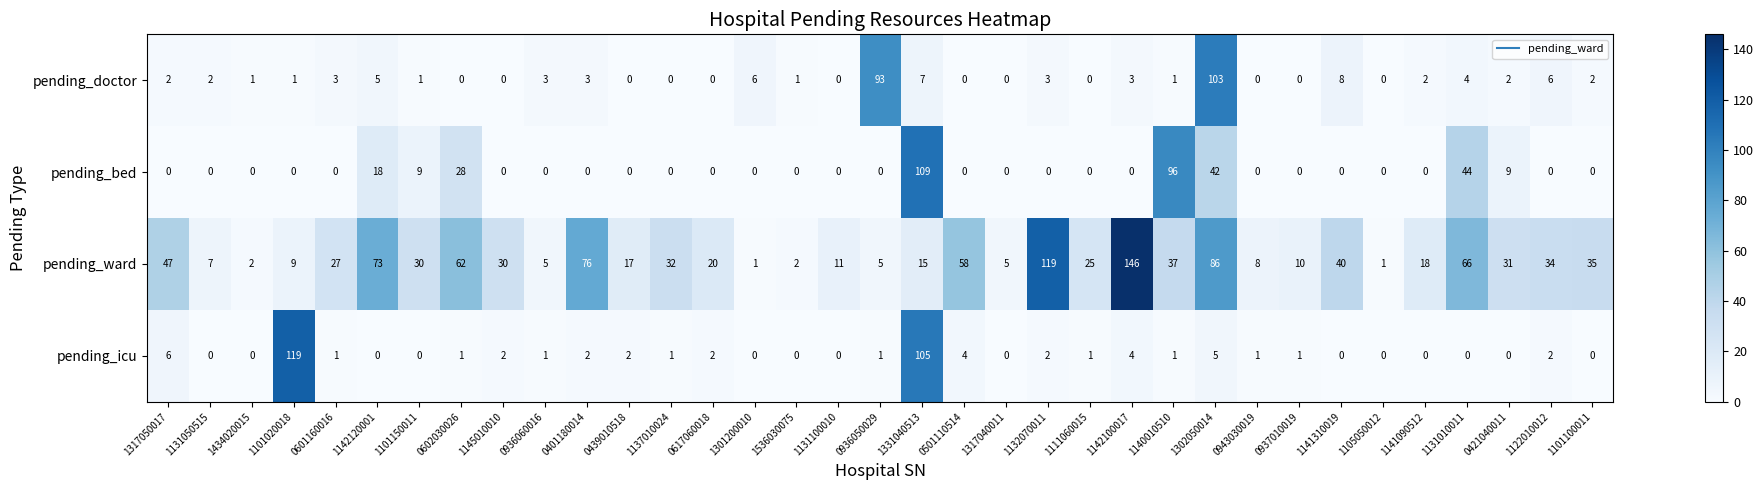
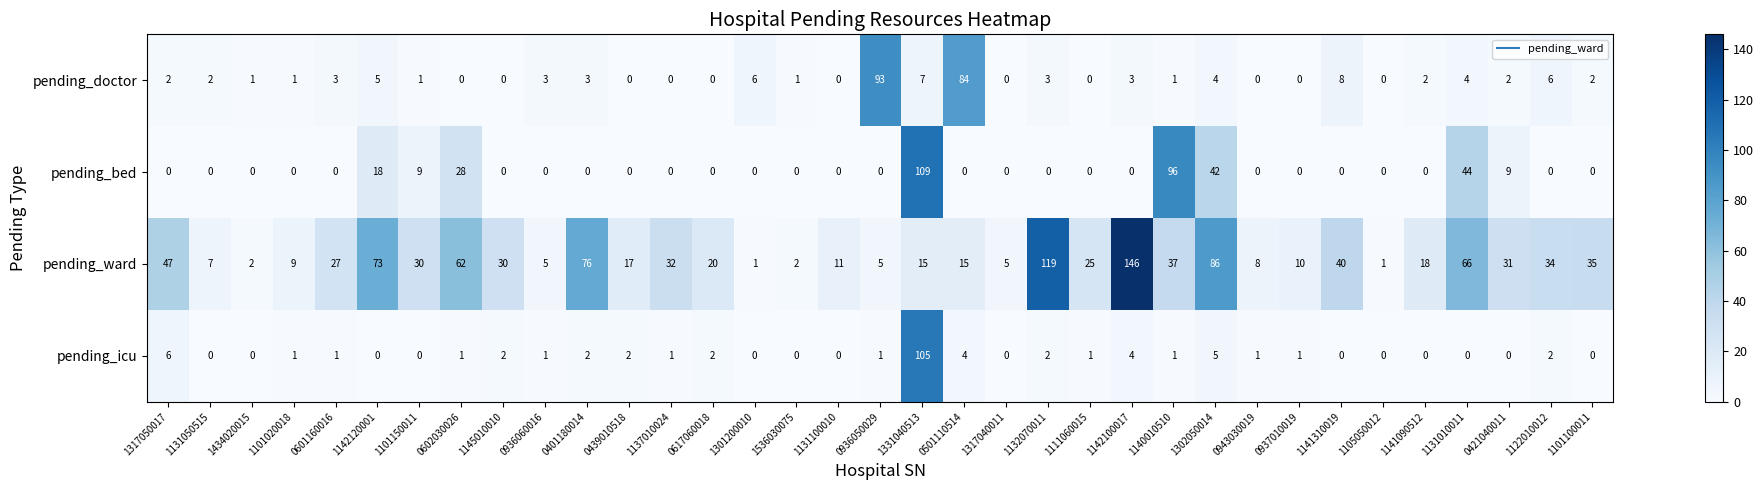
  {
    "pending_doctor": {
      "1317050017": 2,
      "1131050515": 2,
      "1434020015": 1,
      "1101020018": 1,
      "0601160016": 3,
      "1142120001": 5,
      "1101150011": 1,
      "0602030026": 0,
      "1145010010": 0,
      "0936060016": 3,
      "0401180014": 3,
      "0439010518": 0,
      "1137010024": 0,
      "0617060018": 0,
      "1301200010": 6,
      "1536030075": 1,
      "1131100010": 0,
      "0936050029": 93,
      "1331040513": 7,
-     "0501110514": 0,
+     "0501110514": 84,
      "1317040011": 0,
      "1132070011": 3,
      "1111060015": 0,
      "1142100017": 3,
      "1140010510": 1,
-     "1302050014": 103,
+     "1302050014": 4,
      "0943030019": 0,
      "0937010019": 0,
      "1141310019": 8,
      "1105050012": 0,
      "1141090512": 2,
      "1131010011": 4,
      "0421040011": 2,
      "1122010012": 6,
      "1101100011": 2
    },
    "pending_bed": {
      "1317050017": 0,
      "1131050515": 0,
      "1434020015": 0,
      "1101020018": 0,
      "0601160016": 0,
      "1142120001": 18,
      "1101150011": 9,
      "0602030026": 28,
      "1145010010": 0,
      "0936060016": 0,
      "0401180014": 0,
      "0439010518": 0,
      "1137010024": 0,
      "0617060018": 0,
      "1301200010": 0,
      "1536030075": 0,
      "1131100010": 0,
      "0936050029": 0,
      "1331040513": 109,
      "0501110514": 0,
      "1317040011": 0,
      "1132070011": 0,
      "1111060015": 0,
      "1142100017": 0,
      "1140010510": 96,
      "1302050014": 42,
      "0943030019": 0,
      "0937010019": 0,
      "1141310019": 0,
      "1105050012": 0,
      "1141090512": 0,
      "1131010011": 44,
      "0421040011": 9,
      "1122010012": 0,
      "1101100011": 0
    },
    "pending_ward": {
      "1317050017": 47,
      "1131050515": 7,
      "1434020015": 2,
      "1101020018": 9,
      "0601160016": 27,
      "1142120001": 73,
      "1101150011": 30,
      "0602030026": 62,
      "1145010010": 30,
      "0936060016": 5,
      "0401180014": 76,
      "0439010518": 17,
      "1137010024": 32,
      "0617060018": 20,
      "1301200010": 1,
      "1536030075": 2,
      "1131100010": 11,
      "0936050029": 5,
      "1331040513": 15,
-     "0501110514": 58,
+     "0501110514": 15,
      "1317040011": 5,
      "1132070011": 119,
      "1111060015": 25,
      "1142100017": 146,
      "1140010510": 37,
      "1302050014": 86,
      "0943030019": 8,
      "0937010019": 10,
      "1141310019": 40,
      "1105050012": 1,
      "1141090512": 18,
      "1131010011": 66,
      "0421040011": 31,
      "1122010012": 34,
      "1101100011": 35
    },
    "pending_icu": {
      "1317050017": 6,
      "1131050515": 0,
      "1434020015": 0,
-     "1101020018": 119,
+     "1101020018": 1,
      "0601160016": 1,
      "1142120001": 0,
      "1101150011": 0,
      "0602030026": 1,
      "1145010010": 2,
      "0936060016": 1,
      "0401180014": 2,
      "0439010518": 2,
      "1137010024": 1,
      "0617060018": 2,
      "1301200010": 0,
      "1536030075": 0,
      "1131100010": 0,
      "0936050029": 1,
      "1331040513": 105,
      "0501110514": 4,
      "1317040011": 0,
      "1132070011": 2,
      "1111060015": 1,
      "1142100017": 4,
      "1140010510": 1,
      "1302050014": 5,
      "0943030019": 1,
      "0937010019": 1,
      "1141310019": 0,
      "1105050012": 0,
      "1141090512": 0,
      "1131010011": 0,
      "0421040011": 0,
      "1122010012": 2,
      "1101100011": 0
    }
  }
